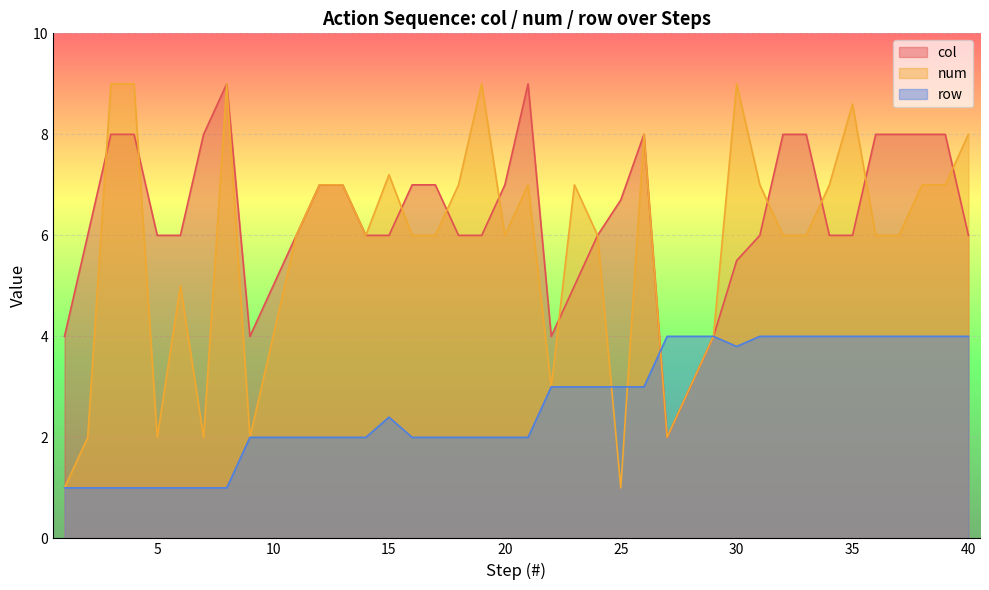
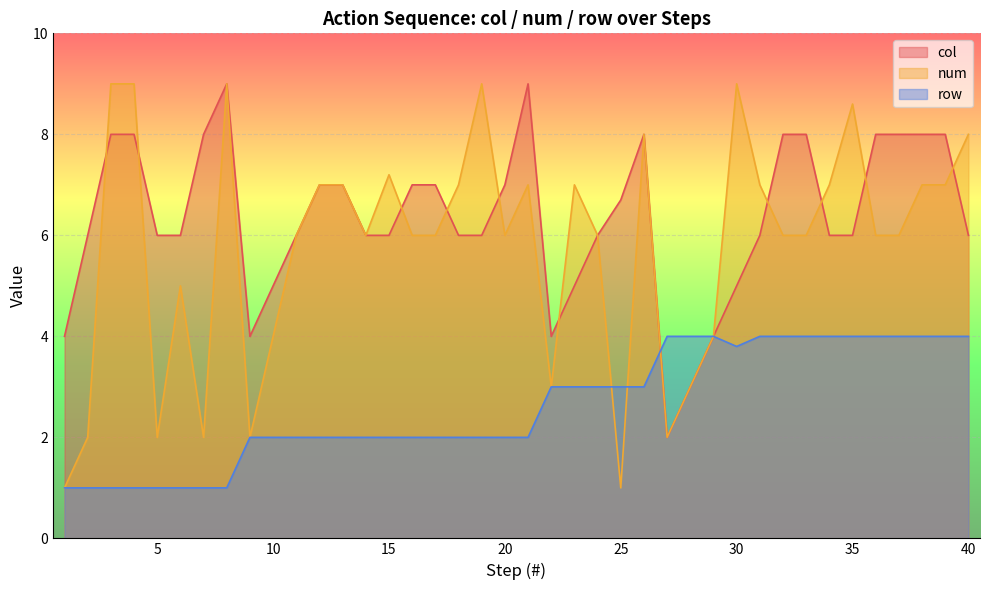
  {
    "col": {
      "5": 6.0,
      "10": 5.0,
      "15": 6.0,
      "20": 7.0,
      "25": 6.7,
-     "30": 5.5,
+     "30": 5.0,
      "35": 6.0,
      "40": 6.0
    },
    "num": {
      "5": 2.0,
      "10": 4.0,
      "15": 7.2,
      "20": 6.0,
      "25": 1.0,
      "30": 9.0,
      "35": 8.6,
      "40": 8.0
    },
    "row": {
      "5": 1.0,
      "10": 2.0,
-     "15": 2.4,
+     "15": 2.0,
      "20": 2.0,
      "25": 3.0,
      "30": 3.8,
      "35": 4.0,
      "40": 4.0
    }
  }
